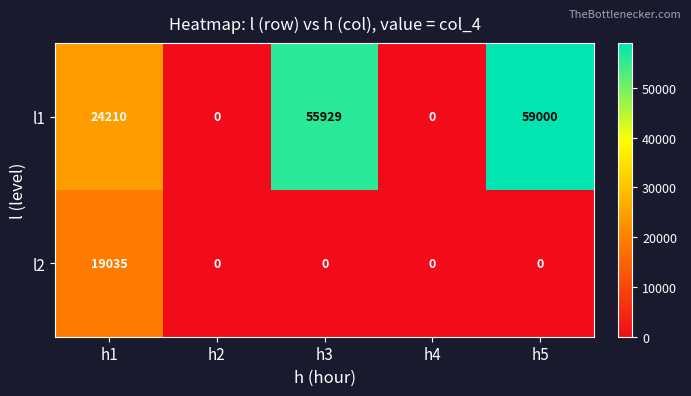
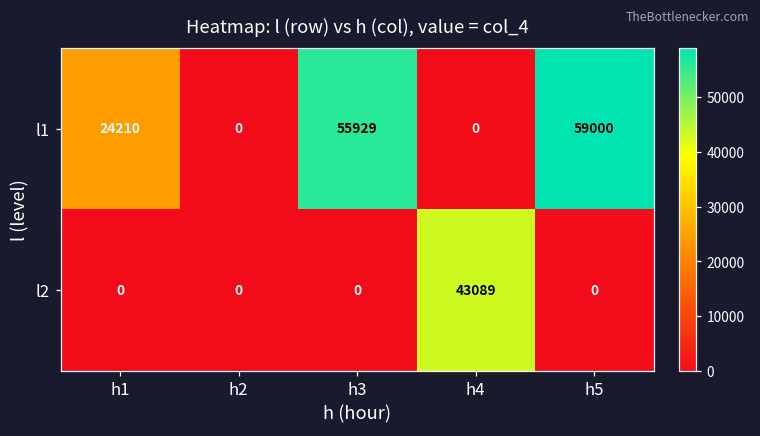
  {
    "l1": {
      "h1": 24210,
      "h2": 0,
      "h3": 55929,
      "h4": 0,
      "h5": 59000
    },
    "l2": {
-     "h1": 19035,
+     "h1": 0,
      "h2": 0,
      "h3": 0,
-     "h4": 0,
+     "h4": 43089,
      "h5": 0
    }
  }
